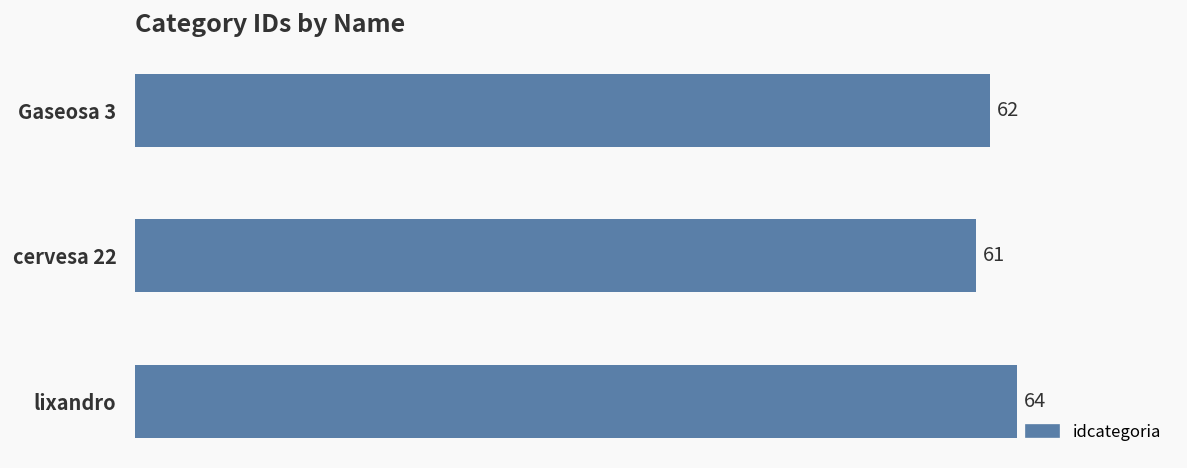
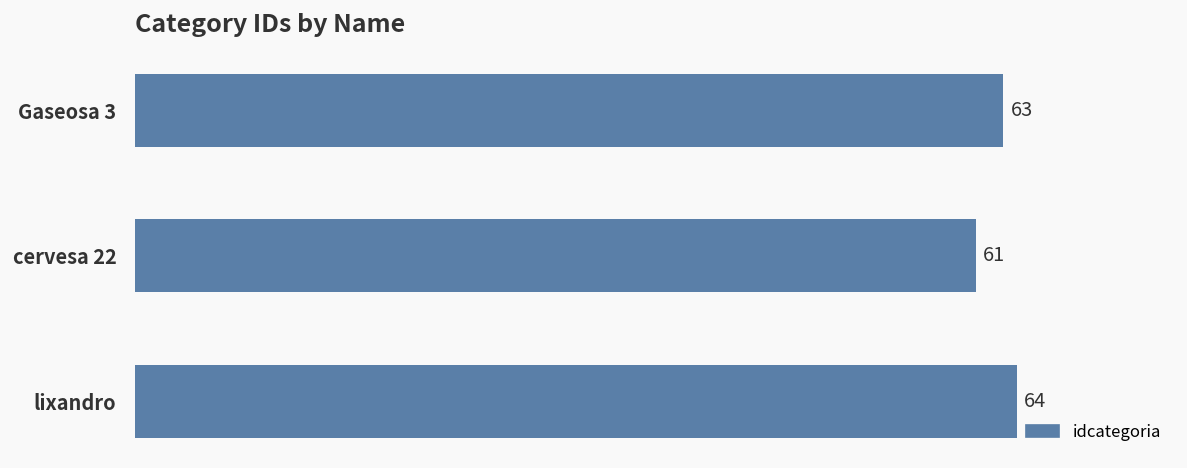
  {
-   "Gaseosa 3": 62,
+   "Gaseosa 3": 63,
    "cervesa 22": 61,
    "lixandro": 64
  }
